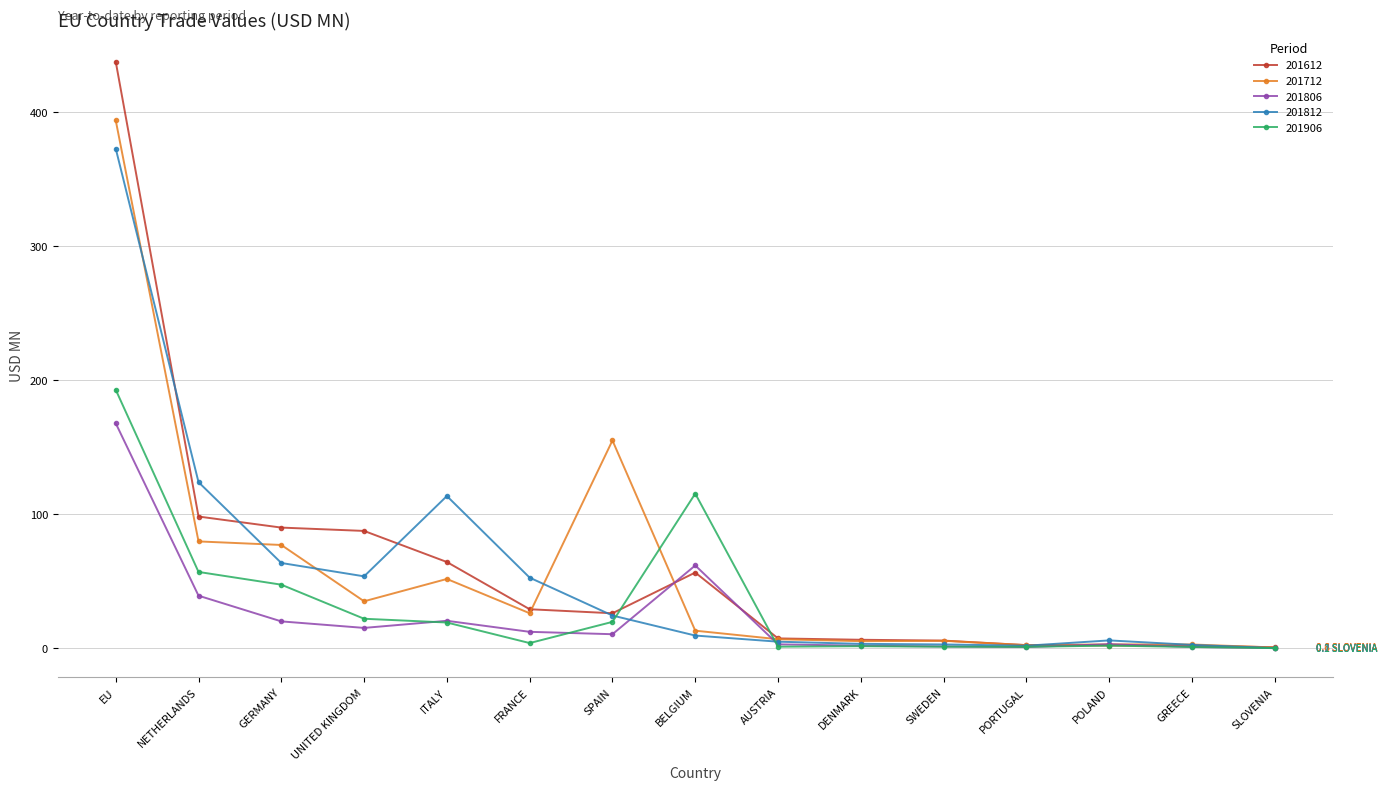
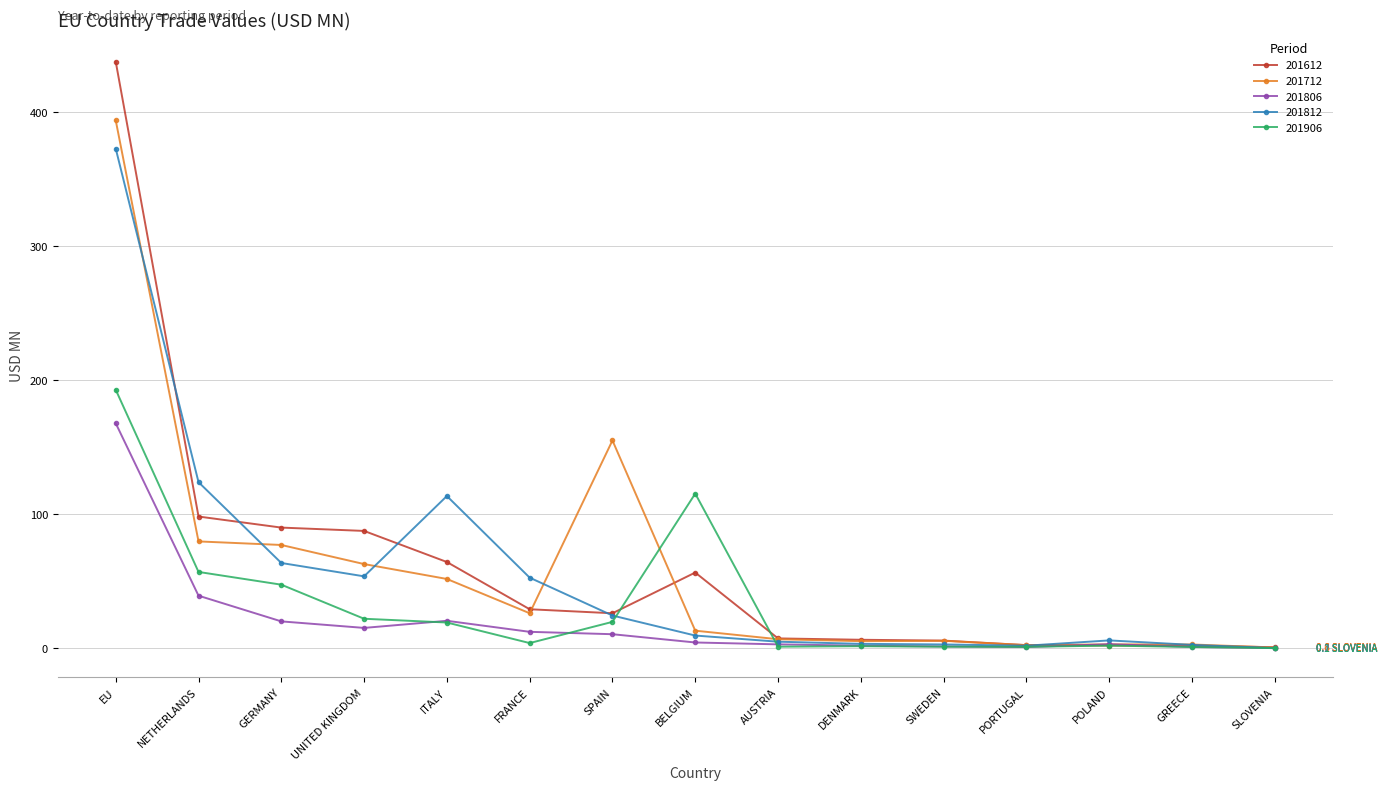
  {
    "201612": {
      "EU": 438,
      "NETHERLANDS": 98,
      "GERMANY": 90,
      "UNITED KINGDOM": 88,
      "ITALY": 64,
      "FRANCE": 29,
      "BELGIUM": 57
    },
    "201712": {
      "EU": 394,
      "NETHERLANDS": 80,
      "GERMANY": 77,
-     "UNITED KINGDOM": 35,
+     "UNITED KINGDOM": 63,
      "ITALY": 52,
      "FRANCE": 26,
      "SPAIN": 155,
      "BELGIUM": 13
    },
    "201806": {
      "EU": 168,
      "NETHERLANDS": 39,
      "GERMANY": 20,
      "UNITED KINGDOM": 15,
      "FRANCE": 12,
      "SPAIN": 10,
-     "BELGIUM": 62
+     "BELGIUM": 4
    },
    "201812": {
      "EU": 373,
      "NETHERLANDS": 124,
      "GERMANY": 64,
      "UNITED KINGDOM": 54,
      "ITALY": 114,
      "FRANCE": 53,
      "BELGIUM": 9,
      "POLAND": 6
    },
    "201906": {
      "EU": 193,
      "NETHERLANDS": 57,
      "GERMANY": 47,
      "UNITED KINGDOM": 22,
      "FRANCE": 4,
      "SPAIN": 20,
      "BELGIUM": 115
    }
  }
